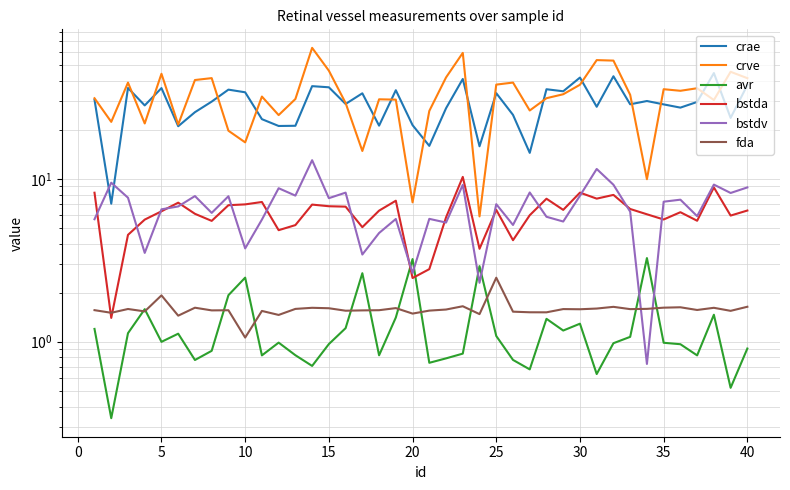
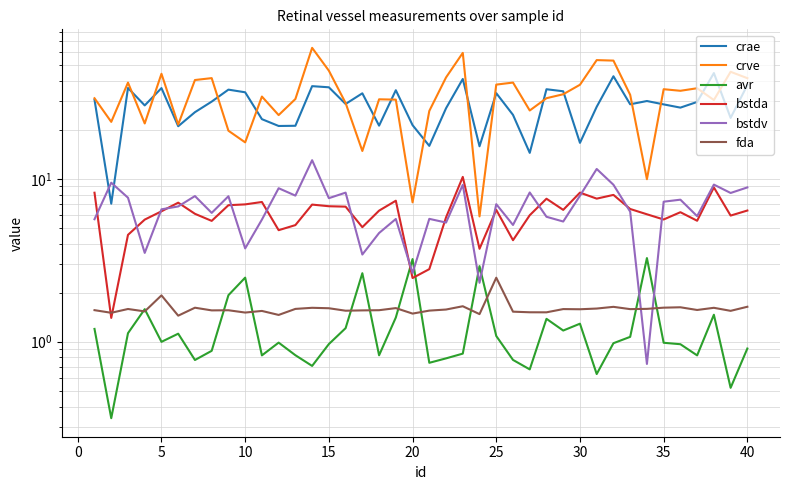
  {
    "crae": {
      "5": 36,
      "10": 34,
      "15": 37,
      "20": 21,
      "25": 34,
-     "30": 42,
+     "30": 17,
      "35": 29
    },
    "crve": {
      "5": 44,
      "10": 17,
      "15": 46,
      "20": 7,
      "25": 38,
      "30": 38,
      "35": 36
    },
    "avr": {
      "5": 1.0,
      "10": 2.5,
      "15": 1.0,
      "20": 3.2,
      "25": 1.1,
      "30": 1.3,
      "35": 1.0,
      "40": 0.9
    },
    "bstda": {
      "10": 7.0,
      "15": 6.8,
      "20": 2.5,
      "25": 6.5,
      "30": 8,
      "35": 5.6,
      "40": 6.4
    },
    "bstdv": {
      "10": 3.7,
      "15": 8,
      "20": 2.6,
      "25": 7.0,
      "30": 8,
      "35": 7,
      "40": 9
    },
    "fda": {
      "5": 1.9,
-     "10": 1.1,
+     "10": 1.5,
      "15": 1.6,
      "20": 1.5,
      "25": 2.5,
      "30": 1.6,
      "35": 1.6,
      "40": 1.6
    }
  }
